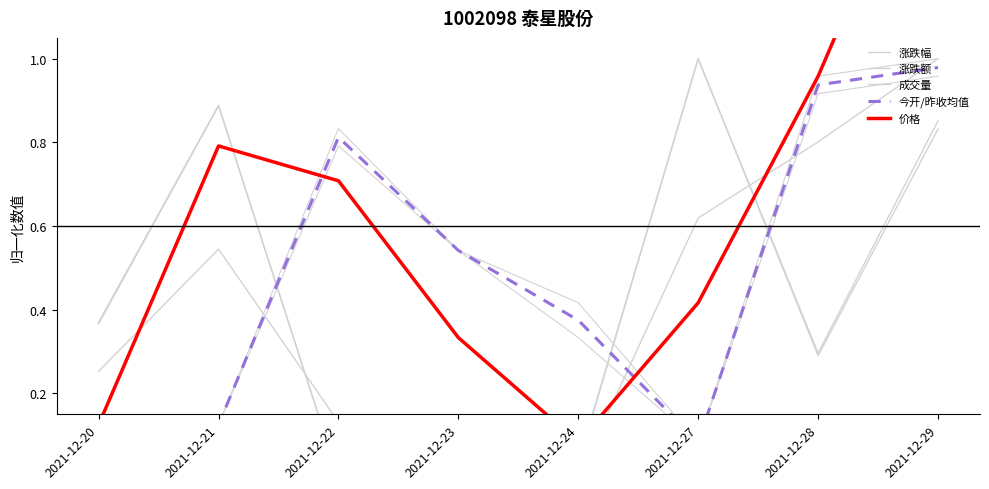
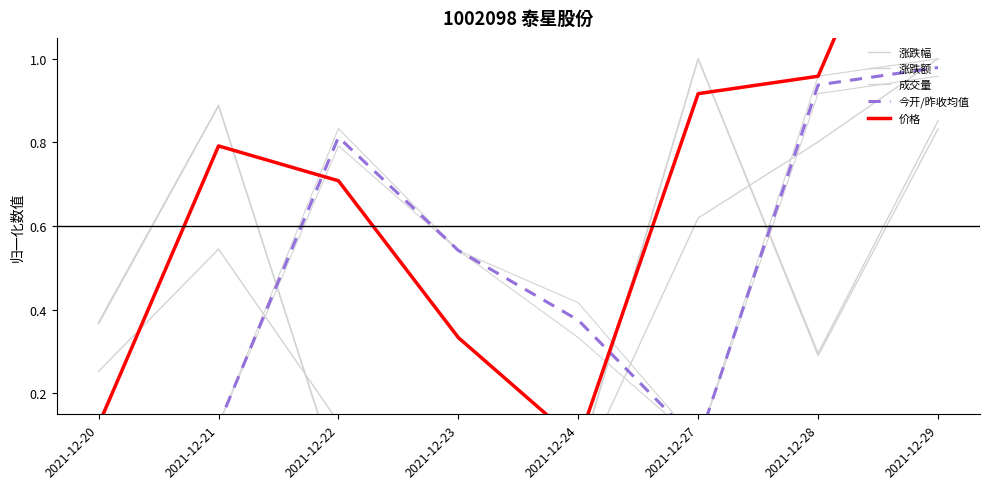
  {
    "今开/昨收均值": {
      "2021-12-22": 0.81,
      "2021-12-24": 0.38,
      "2021-12-28": 0.94,
      "2021-12-29": 0.98
    },
    "价格": {
      "2021-12-21": 0.79,
      "2021-12-22": 0.71,
      "2021-12-23": 0.33,
-     "2021-12-27": 0.42
+     "2021-12-27": 0.92
    }
  }
